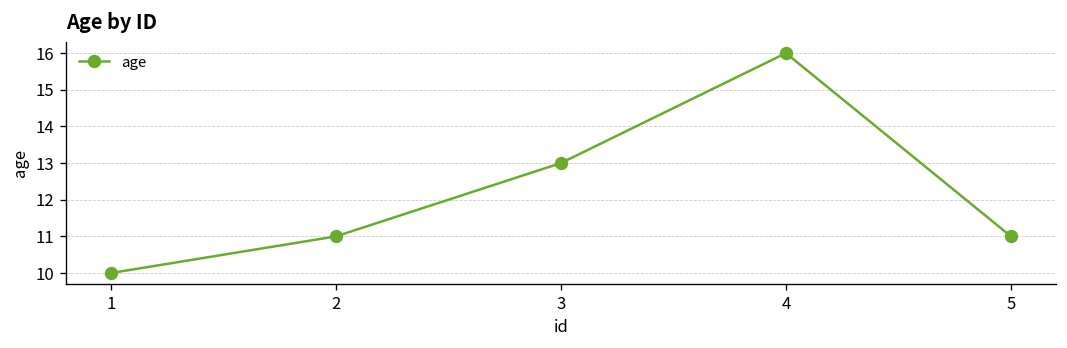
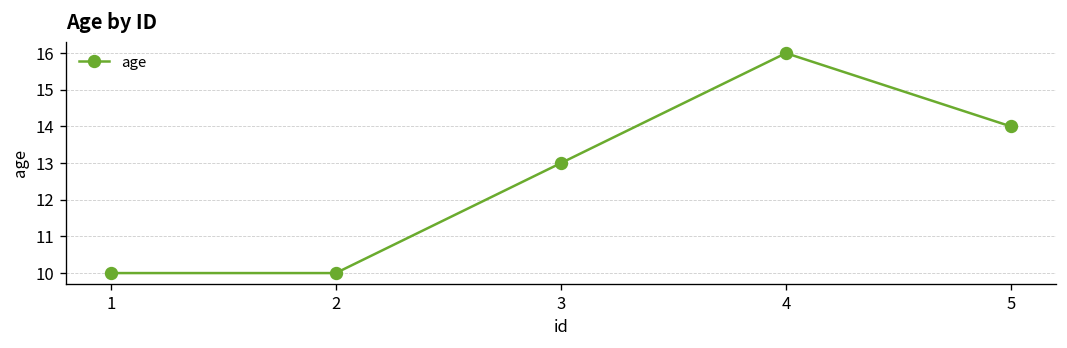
  {
    "1": 10,
-   "2": 11,
+   "2": 10,
    "3": 13,
    "4": 16,
-   "5": 11
+   "5": 14
  }
